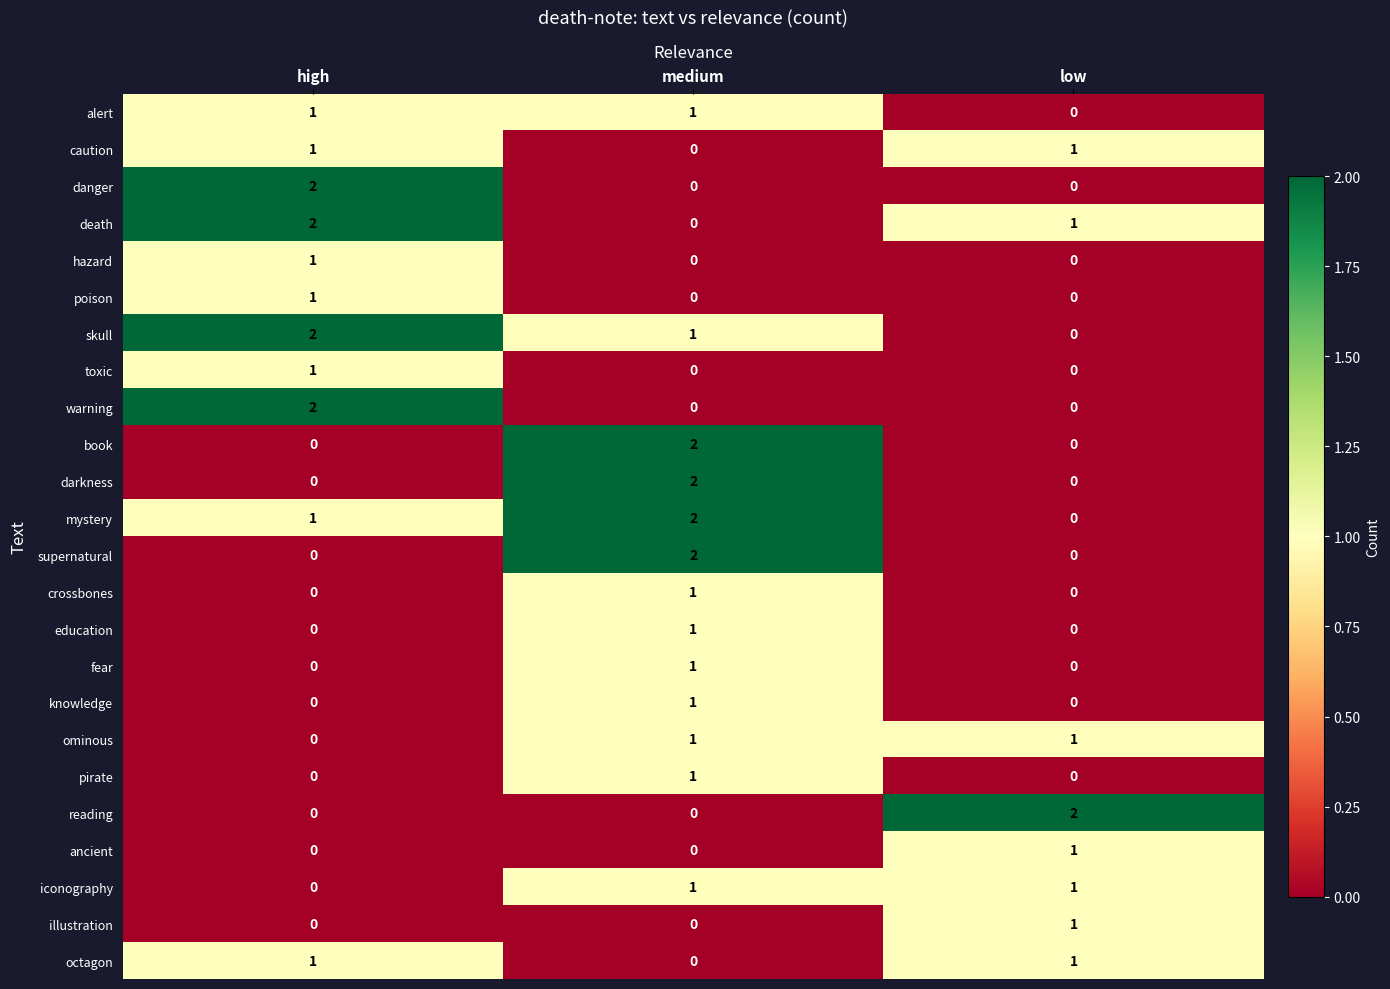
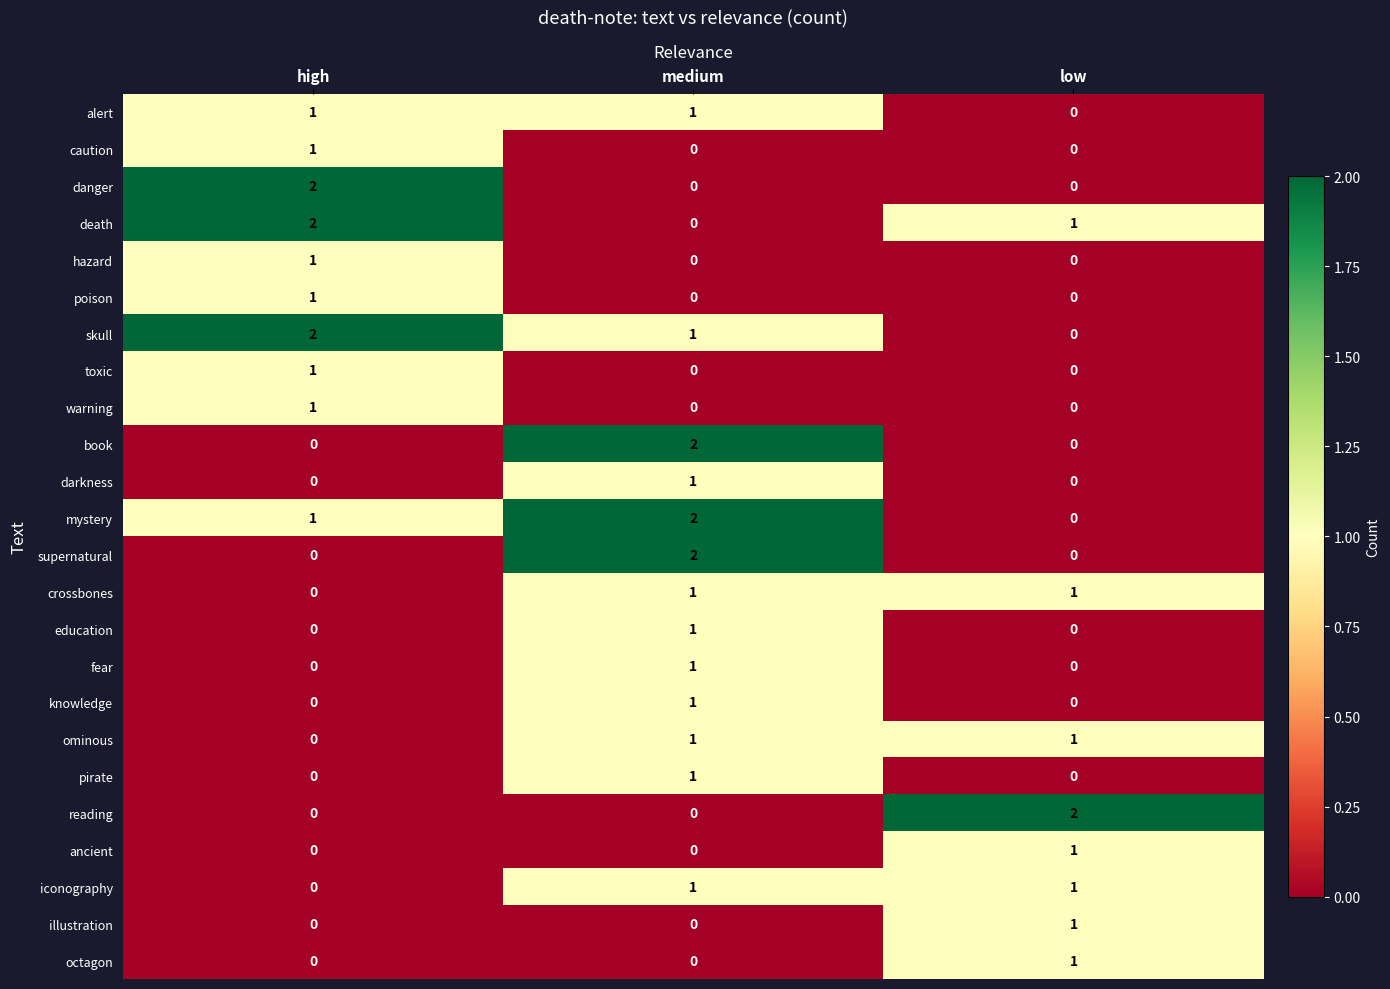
  {
    "alert": {
      "high": 1,
      "medium": 1,
      "low": 0
    },
    "caution": {
      "high": 1,
      "medium": 0,
-     "low": 1
+     "low": 0
    },
    "danger": {
      "high": 2,
      "medium": 0,
      "low": 0
    },
    "death": {
      "high": 2,
      "medium": 0,
      "low": 1
    },
    "hazard": {
      "high": 1,
      "medium": 0,
      "low": 0
    },
    "poison": {
      "high": 1,
      "medium": 0,
      "low": 0
    },
    "skull": {
      "high": 2,
      "medium": 1,
      "low": 0
    },
    "toxic": {
      "high": 1,
      "medium": 0,
      "low": 0
    },
    "warning": {
-     "high": 2,
+     "high": 1,
      "medium": 0,
      "low": 0
    },
    "book": {
      "high": 0,
      "medium": 2,
      "low": 0
    },
    "darkness": {
      "high": 0,
-     "medium": 2,
+     "medium": 1,
      "low": 0
    },
    "mystery": {
      "high": 1,
      "medium": 2,
      "low": 0
    },
    "supernatural": {
      "high": 0,
      "medium": 2,
      "low": 0
    },
    "crossbones": {
      "high": 0,
      "medium": 1,
-     "low": 0
+     "low": 1
    },
    "education": {
      "high": 0,
      "medium": 1,
      "low": 0
    },
    "fear": {
      "high": 0,
      "medium": 1,
      "low": 0
    },
    "knowledge": {
      "high": 0,
      "medium": 1,
      "low": 0
    },
    "ominous": {
      "high": 0,
      "medium": 1,
      "low": 1
    },
    "pirate": {
      "high": 0,
      "medium": 1,
      "low": 0
    },
    "reading": {
      "high": 0,
      "medium": 0,
      "low": 2
    },
    "ancient": {
      "high": 0,
      "medium": 0,
      "low": 1
    },
    "iconography": {
      "high": 0,
      "medium": 1,
      "low": 1
    },
    "illustration": {
      "high": 0,
      "medium": 0,
      "low": 1
    },
    "octagon": {
-     "high": 1,
+     "high": 0,
      "medium": 0,
      "low": 1
    }
  }
